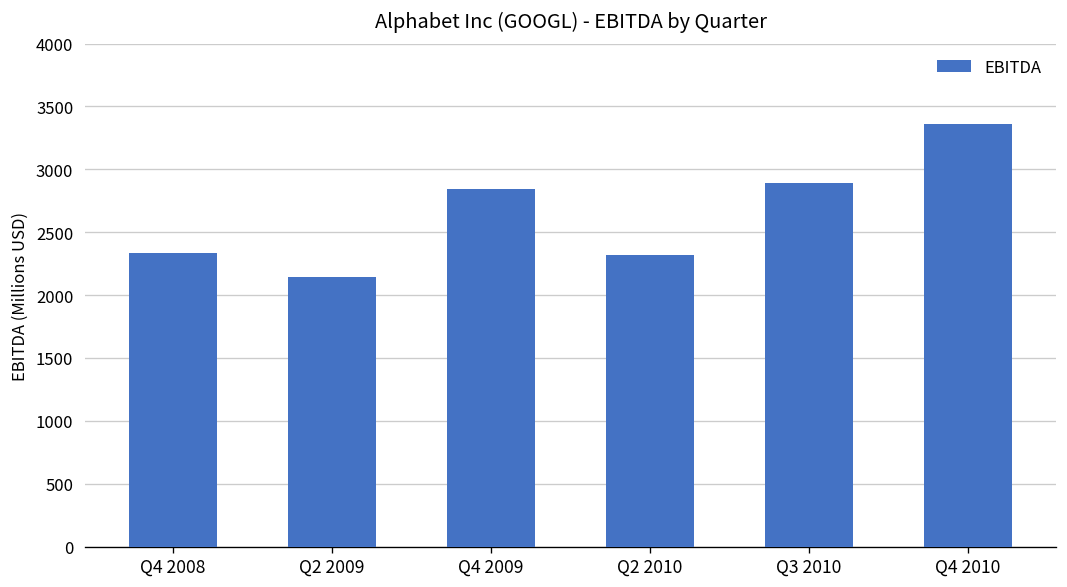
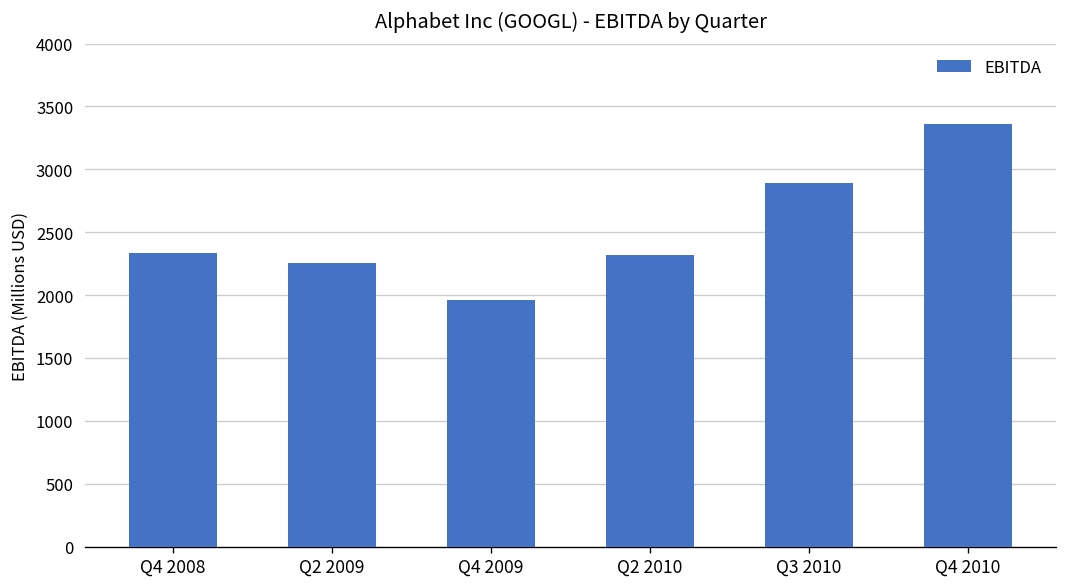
  {
    "Q4 2008": 2340,
-   "Q2 2009": 2140,
-   "Q4 2009": 2850,
+   "Q2 2009": 2250,
+   "Q4 2009": 1960,
    "Q2 2010": 2320,
    "Q3 2010": 2890,
    "Q4 2010": 3360
  }
